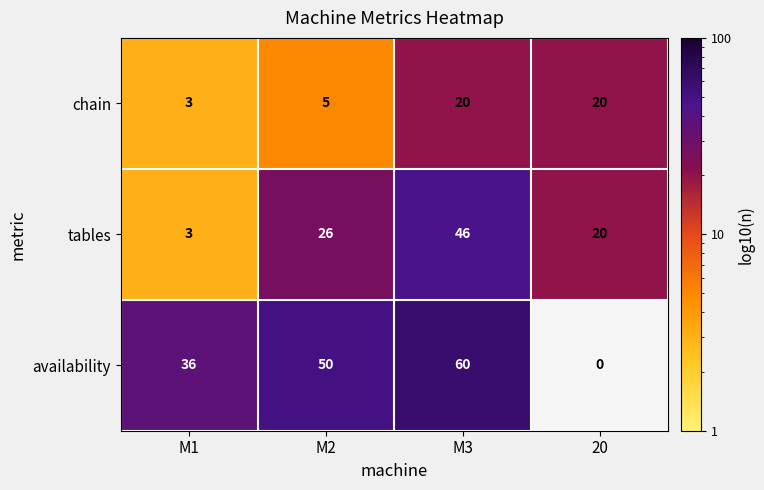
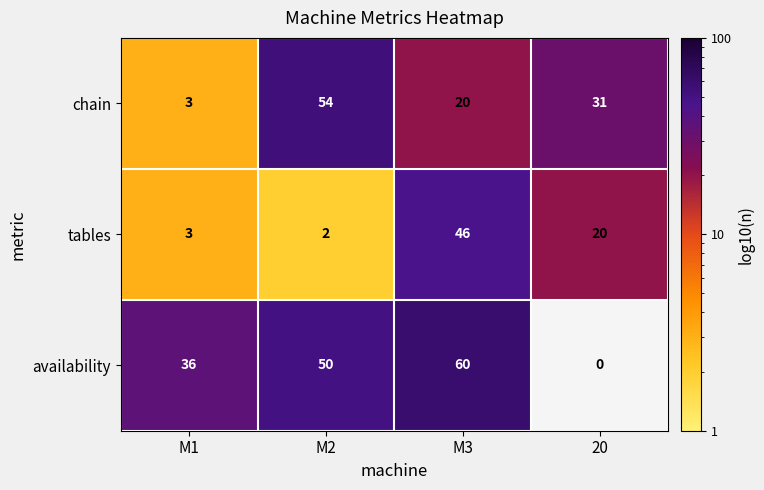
  {
    "chain": {
      "M1": 3,
-     "M2": 5,
+     "M2": 54,
      "M3": 20,
-     "20": 20
+     "20": 31
    },
    "tables": {
      "M1": 3,
-     "M2": 26,
+     "M2": 2,
      "M3": 46,
      "20": 20
    },
    "availability": {
      "M1": 36,
      "M2": 50,
      "M3": 60
    }
  }
